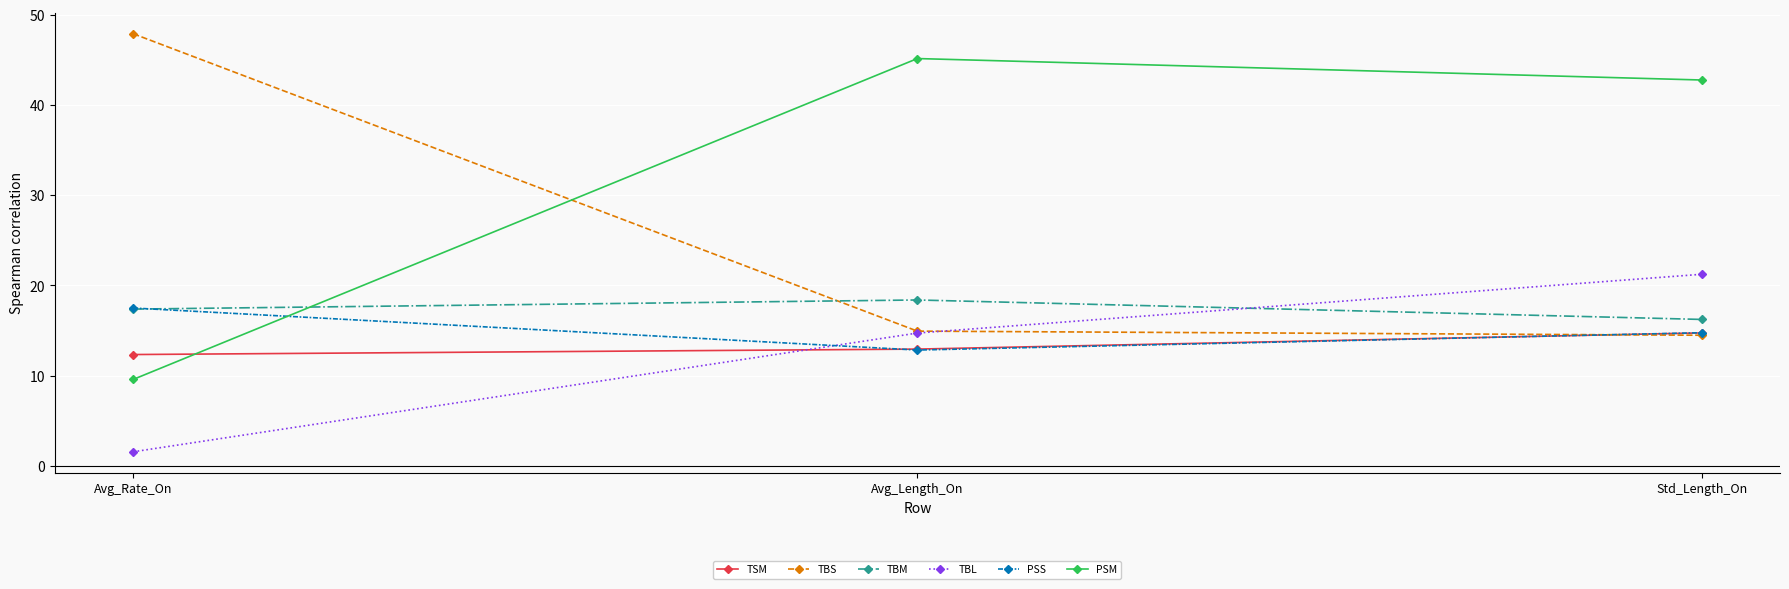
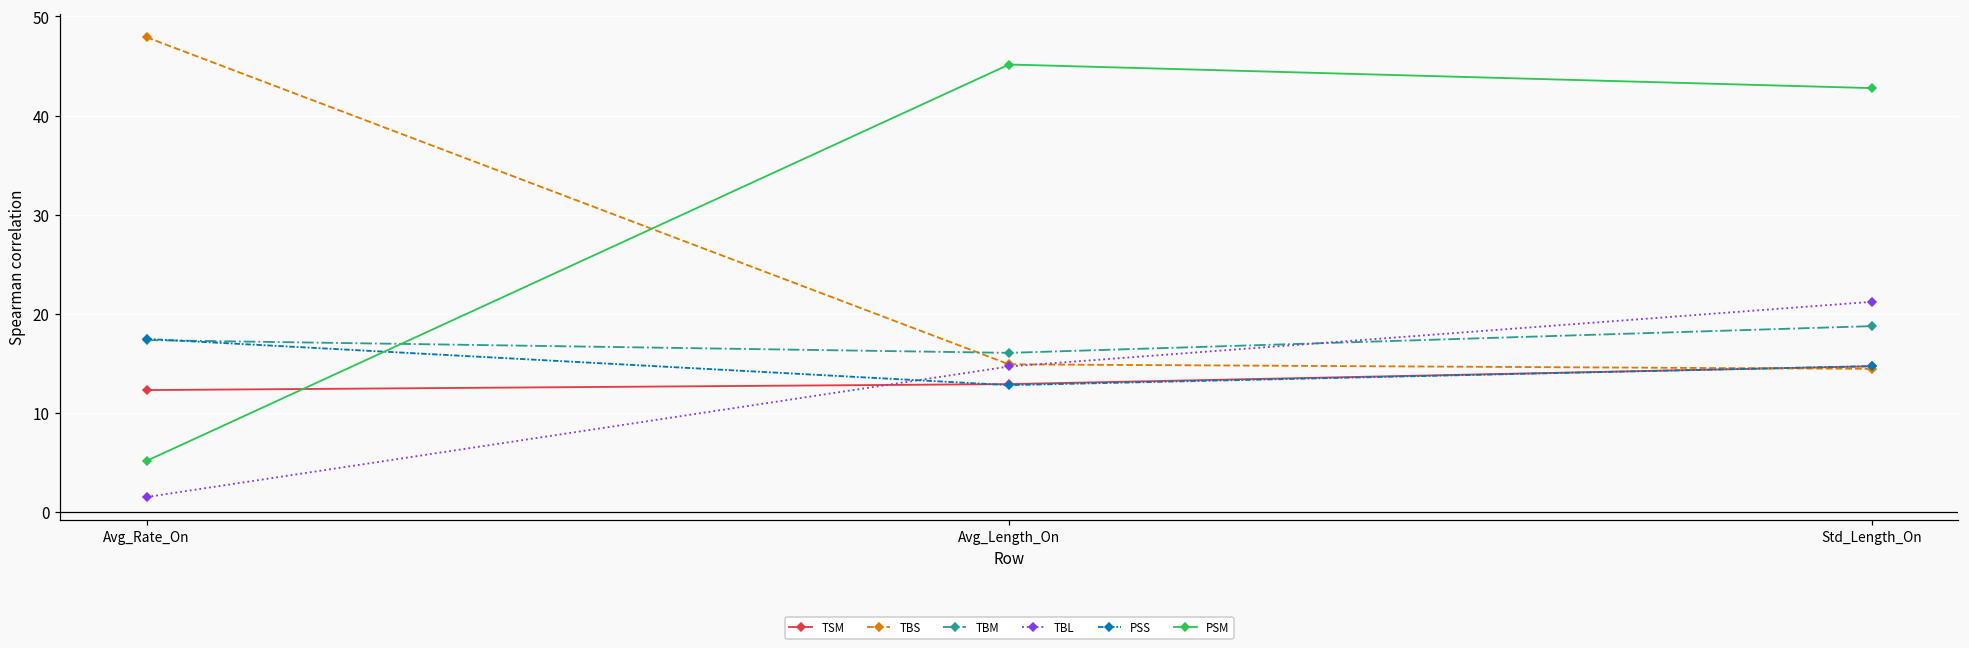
  {
    "TSM": {
      "Avg_Rate_On": 12
    },
    "TBS": {
      "Avg_Rate_On": 48
    },
    "TBM": {
-     "Avg_Length_On": 18,
-     "Std_Length_On": 16
+     "Avg_Length_On": 16,
+     "Std_Length_On": 19
    },
    "TBL": {
      "Avg_Rate_On": 2,
      "Std_Length_On": 21
    },
    "PSM": {
-     "Avg_Rate_On": 10,
+     "Avg_Rate_On": 5,
      "Avg_Length_On": 45,
      "Std_Length_On": 43
    }
  }
